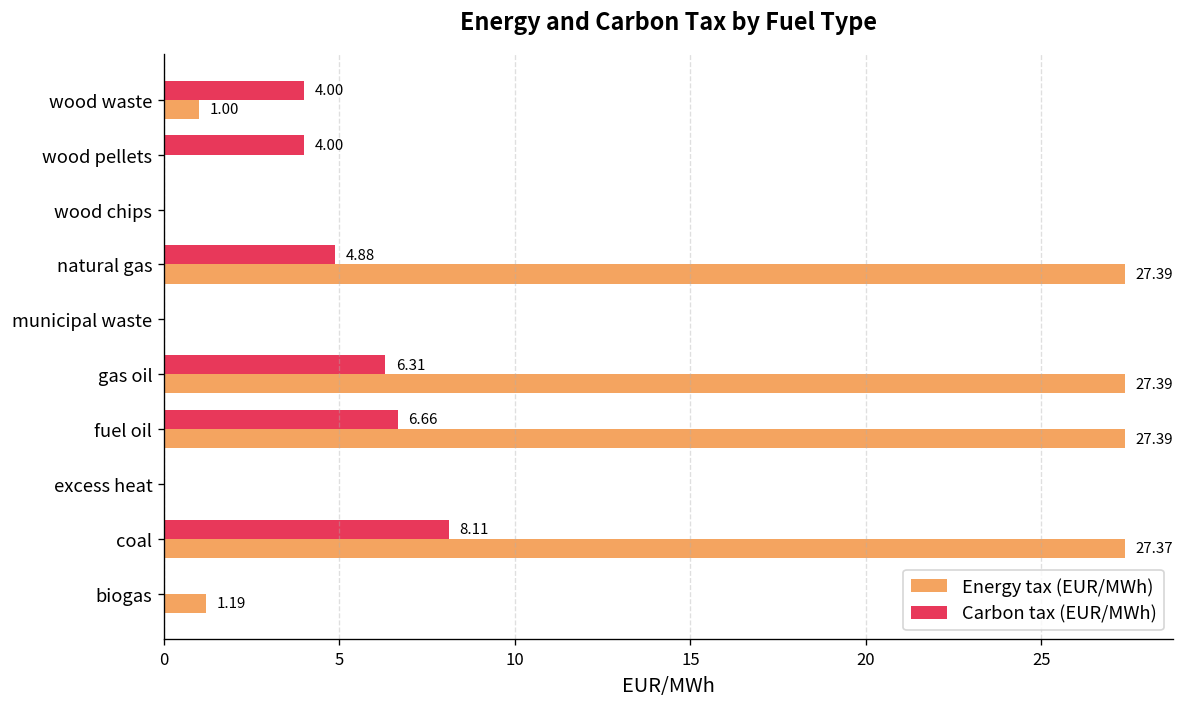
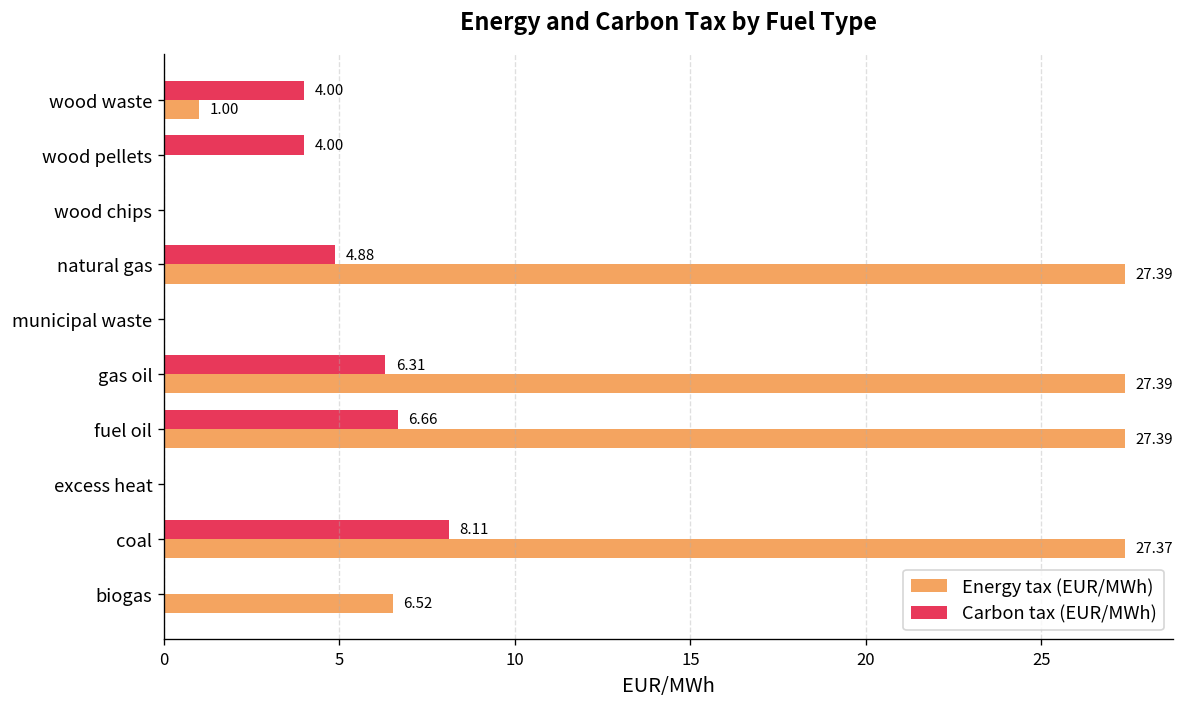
  {
    "Energy tax (EUR/MWh)": {
      "wood waste": 1.00,
      "natural gas": 27.39,
      "gas oil": 27.39,
      "fuel oil": 27.39,
      "coal": 27.37,
-     "biogas": 1.19
+     "biogas": 6.52
    },
    "Carbon tax (EUR/MWh)": {
      "wood waste": 4.00,
      "wood pellets": 4.00,
      "natural gas": 4.88,
      "gas oil": 6.31,
      "fuel oil": 6.66,
      "coal": 8.11
    }
  }
